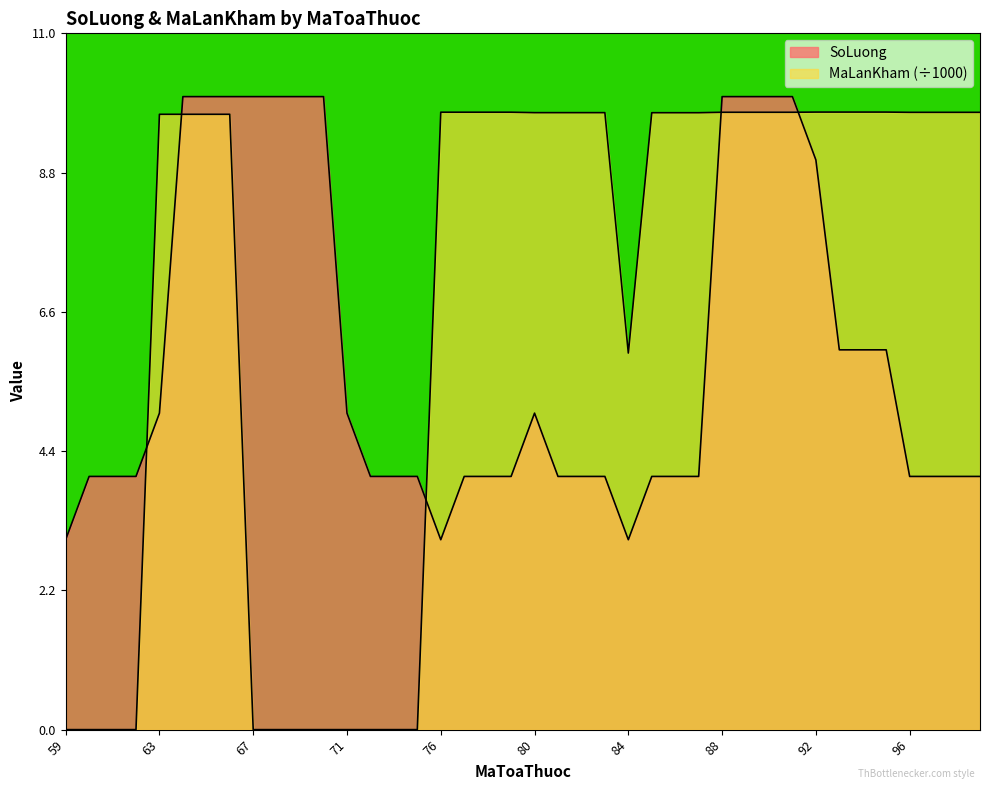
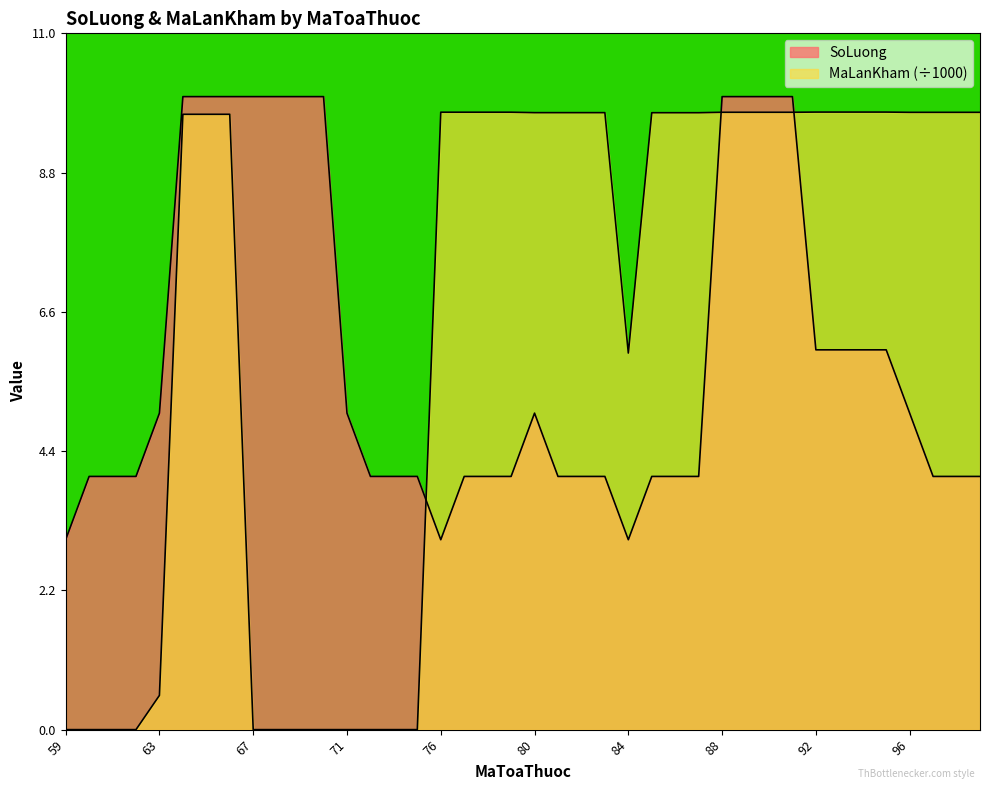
  {
    "SoLuong": {
      "59": 3,
      "63": 5,
      "67": 10,
      "71": 5,
      "76": 3,
      "80": 5,
      "84": 3,
      "88": 10,
-     "92": 9,
-     "96": 4
+     "92": 6,
+     "96": 5
    },
    "MaLanKham (÷1000)": {
      "59": 0.0,
-     "63": 9.7,
+     "63": 0.5,
      "67": 0.0,
      "71": 0.0,
      "76": 9.8,
      "80": 9.7,
      "84": 5.9,
      "88": 9.8,
      "92": 9.8,
      "96": 9.8
    }
  }
